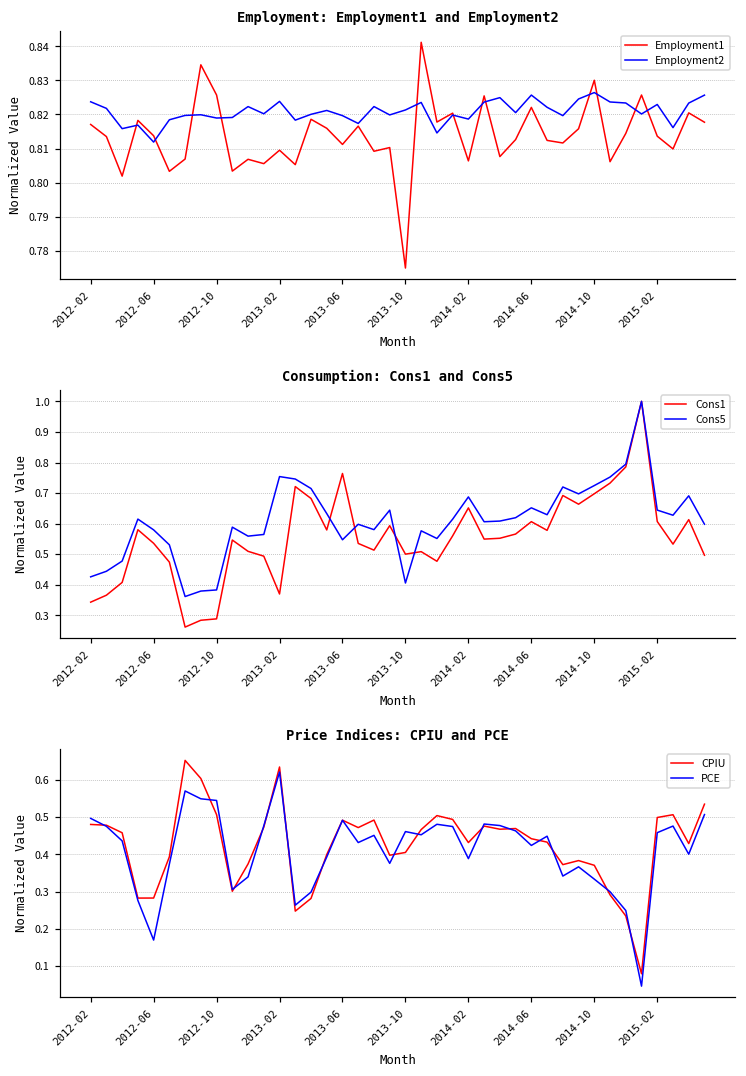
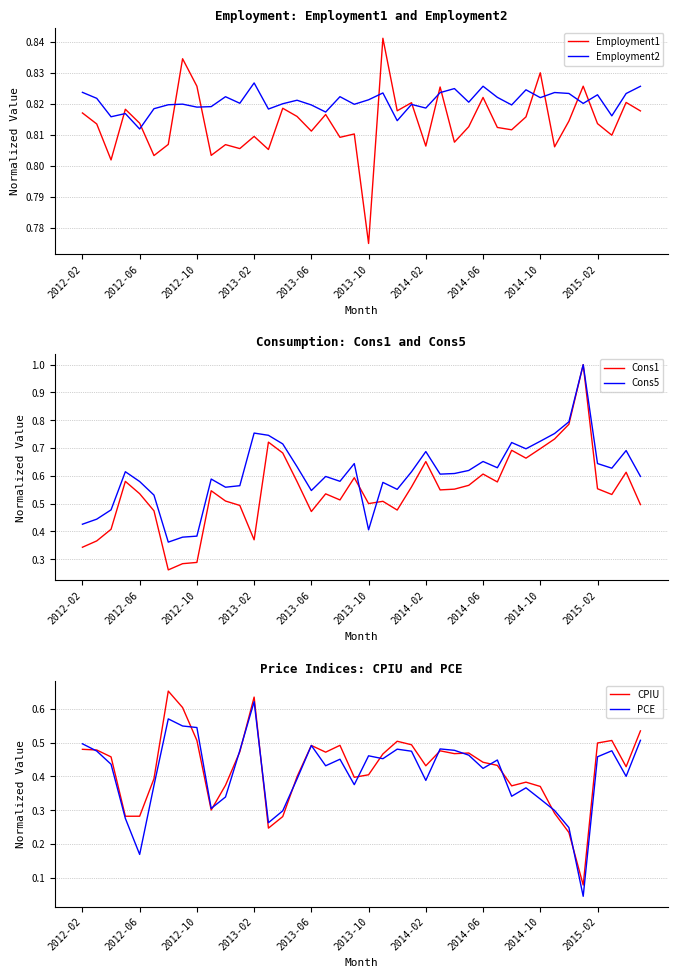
  {
    "Employment: Employment1 and Employment2": {
      "Employment1": {
        "2012-02": 0.817,
        "2012-06": 0.814,
        "2012-10": 0.826,
        "2013-02": 0.810,
        "2013-06": 0.811,
        "2013-10": 0.775,
        "2014-02": 0.806,
        "2014-06": 0.822,
        "2014-10": 0.830,
        "2015-02": 0.814
      },
      "Employment2": {
        "2012-02": 0.824,
        "2012-06": 0.812,
        "2012-10": 0.819,
-       "2013-02": 0.824,
+       "2013-02": 0.827,
        "2013-06": 0.820,
        "2013-10": 0.821,
        "2014-02": 0.819,
        "2014-06": 0.826,
-       "2014-10": 0.826,
+       "2014-10": 0.822,
        "2015-02": 0.823
      }
    },
    "Consumption: Cons1 and Cons5": {
      "Cons1": {
        "2012-02": 0.34,
        "2012-06": 0.54,
        "2012-10": 0.29,
        "2013-02": 0.37,
-       "2013-06": 0.76,
+       "2013-06": 0.47,
        "2013-10": 0.50,
        "2014-02": 0.65,
        "2014-06": 0.61,
        "2014-10": 0.70,
-       "2015-02": 0.61
+       "2015-02": 0.55
      },
      "Cons5": {
        "2012-02": 0.43,
        "2012-06": 0.58,
        "2012-10": 0.38,
        "2013-02": 0.75,
        "2013-06": 0.55,
        "2013-10": 0.41,
        "2014-02": 0.69,
        "2014-06": 0.65,
        "2014-10": 0.72,
        "2015-02": 0.64
      }
    },
    "Price Indices: CPIU and PCE": {
      "CPIU": {
        "2012-02": 0.48,
        "2012-06": 0.28,
        "2012-10": 0.51,
        "2013-02": 0.63,
        "2013-10": 0.41,
        "2014-02": 0.43,
        "2014-06": 0.44,
        "2014-10": 0.37,
        "2015-02": 0.50
      },
      "PCE": {
        "2012-02": 0.50,
        "2012-06": 0.17,
        "2012-10": 0.54,
        "2013-02": 0.62,
        "2013-10": 0.46,
        "2014-02": 0.39,
        "2014-06": 0.42,
        "2014-10": 0.33,
        "2015-02": 0.46
      }
    }
  }
